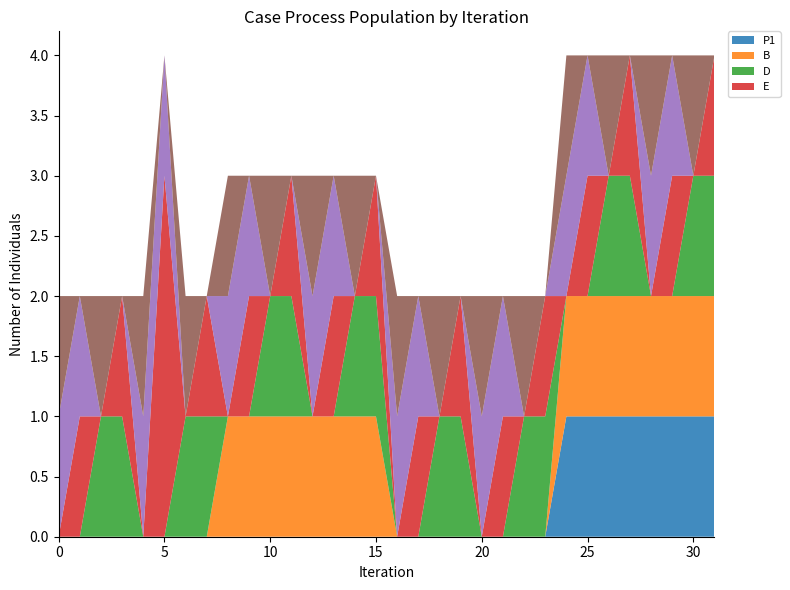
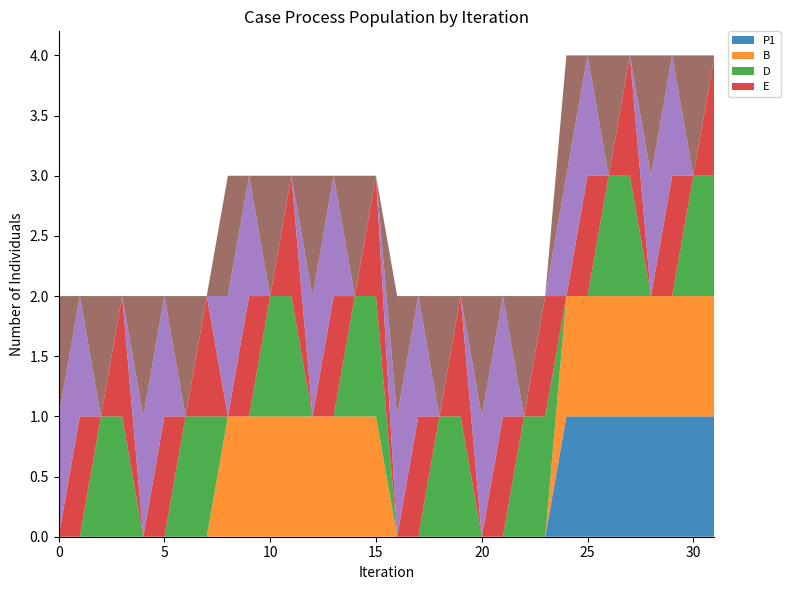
  {
    "P1": {
      "10": 0,
      "15": 0,
      "25": 1,
      "30": 1
    },
    "E": {
-     "5": 3
+     "5": 1
    }
  }
